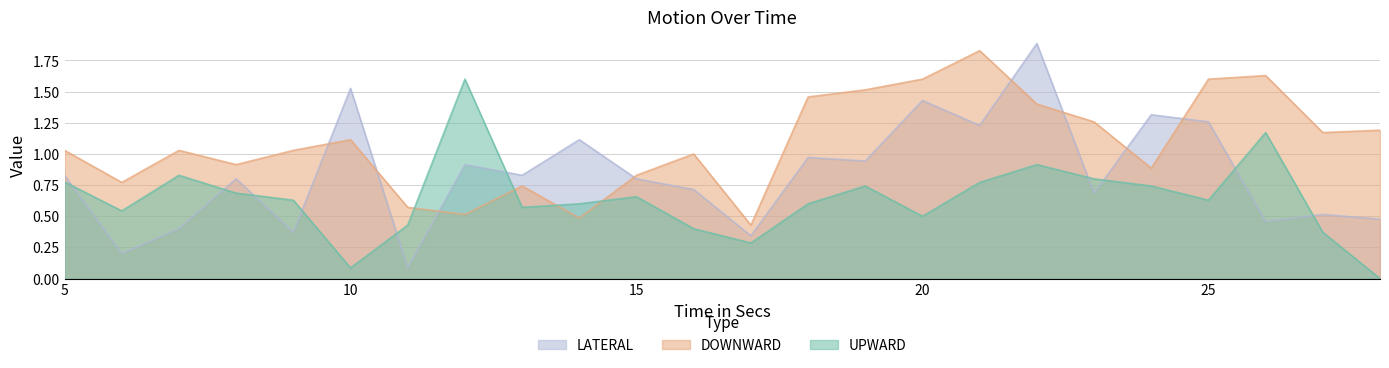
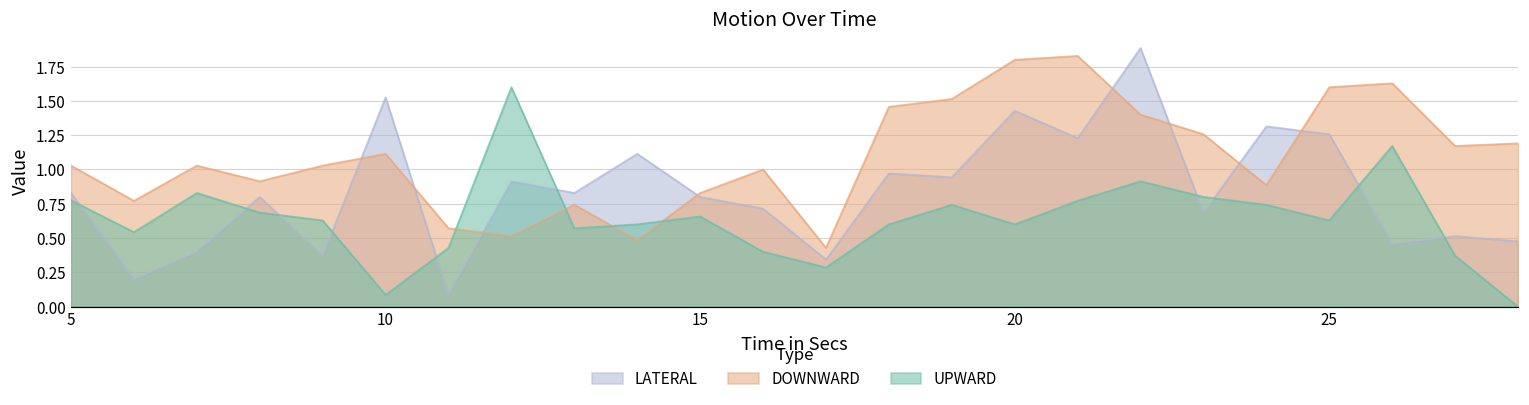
  {
    "LATERAL": {
      "5": 0.83,
      "10": 1.53,
      "15": 0.8,
      "20": 1.43,
      "25": 1.26
    },
    "DOWNWARD": {
      "5": 1.03,
      "10": 1.1,
      "15": 0.83,
-     "20": 1.6,
+     "20": 1.8,
      "25": 1.6
    },
    "UPWARD": {
      "5": 0.78,
      "10": 0.1,
      "15": 0.66,
-     "20": 0.5,
+     "20": 0.6,
      "25": 0.63
    }
  }
